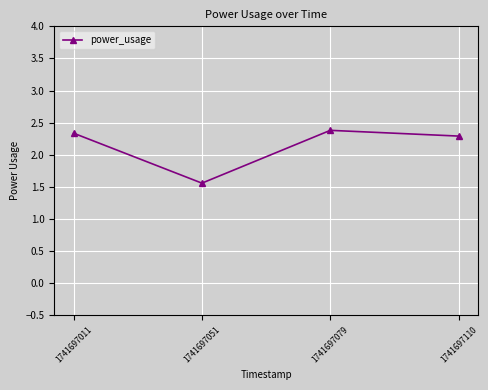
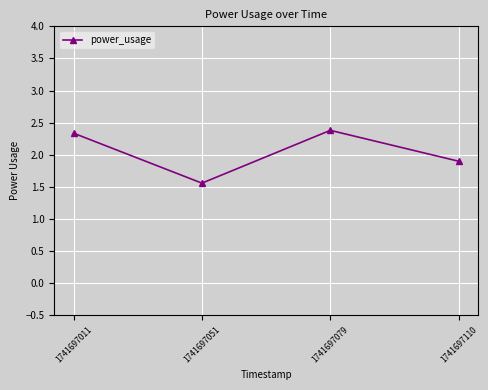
  {
    "1741697011": 2.3,
    "1741697051": 1.6,
    "1741697079": 2.4,
-   "1741697110": 2.3
+   "1741697110": 1.9
  }
